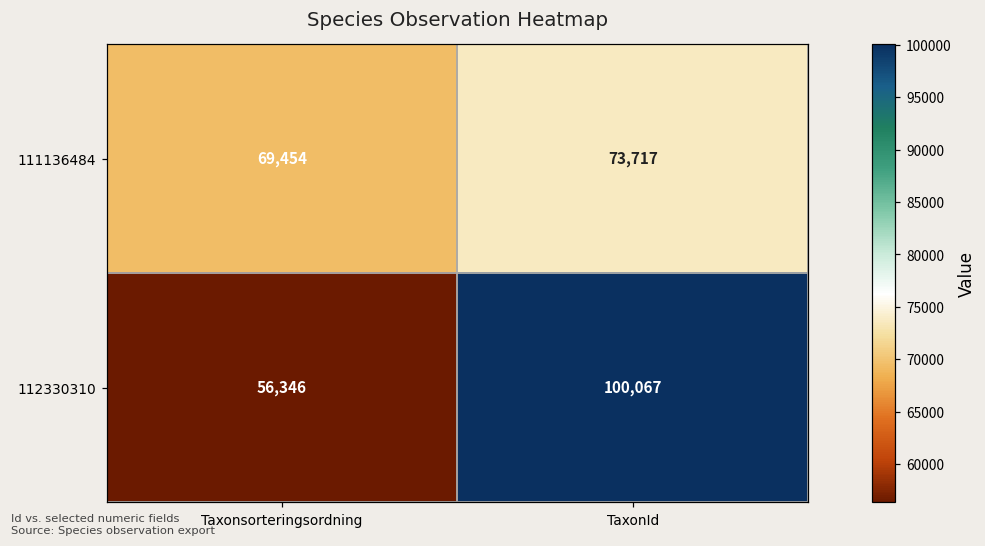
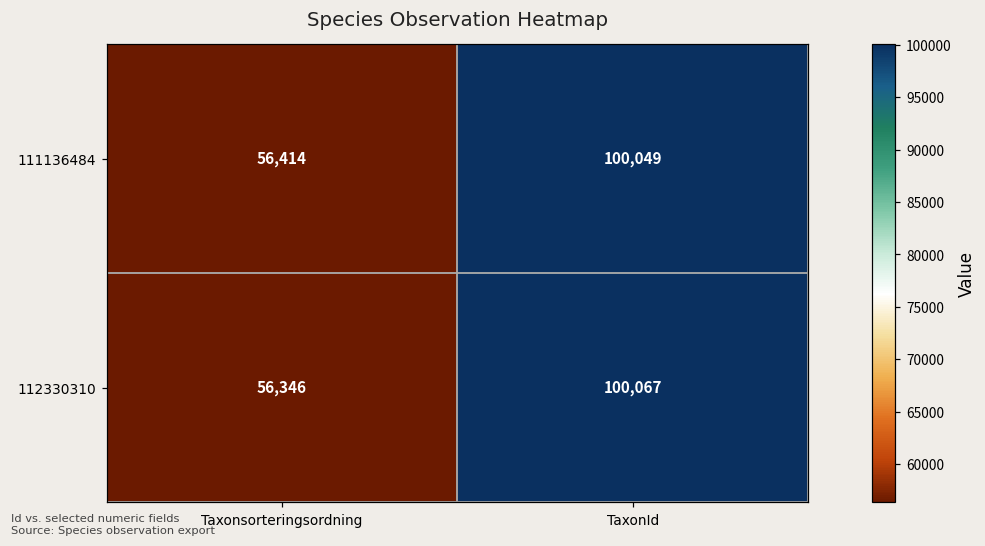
  {
    "111136484": {
-     "Taxonsorteringsordning": "69,454",
-     "TaxonId": "73,717"
+     "Taxonsorteringsordning": "56,414",
+     "TaxonId": "100,049"
    },
    "112330310": {
      "Taxonsorteringsordning": "56,346",
      "TaxonId": "100,067"
    }
  }
